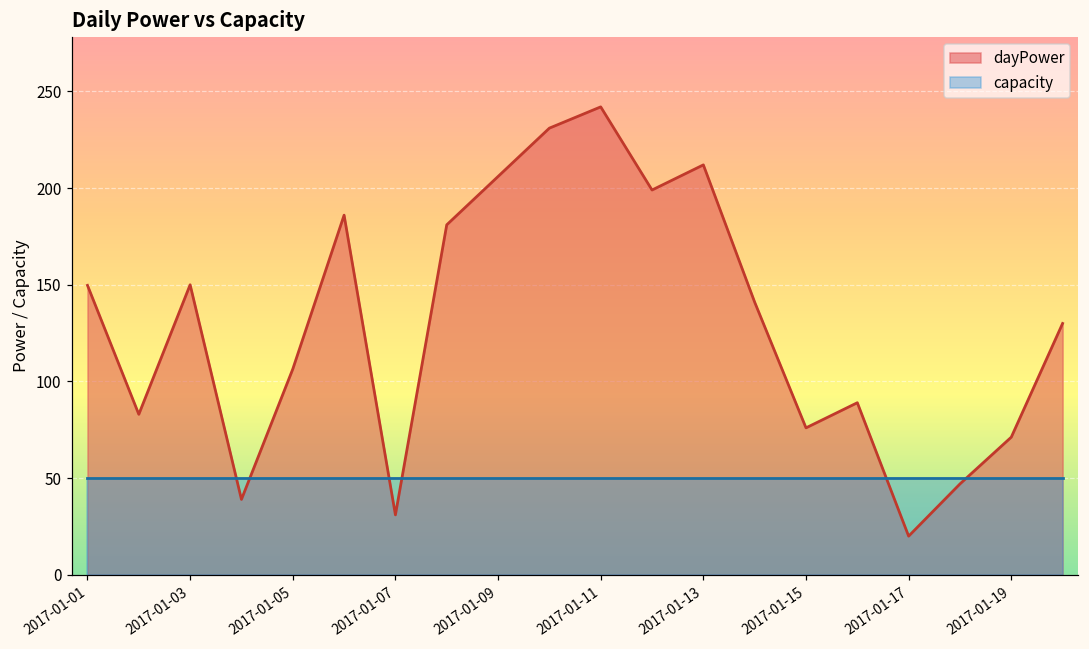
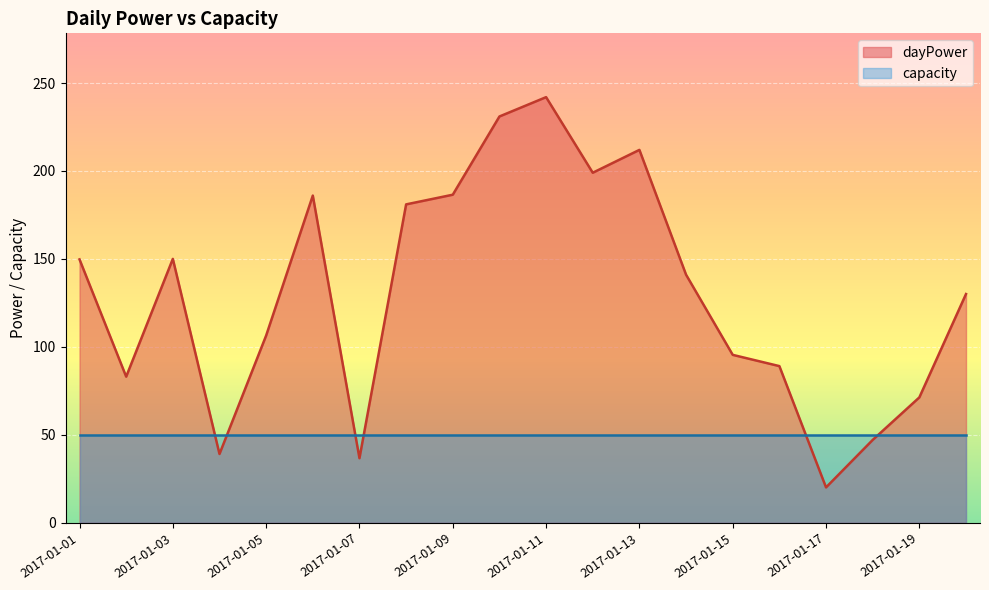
  {
    "dayPower": {
      "2017-01-01": 150,
      "2017-01-03": 150,
      "2017-01-05": 106,
-     "2017-01-07": 31,
-     "2017-01-09": 206,
+     "2017-01-07": 37,
+     "2017-01-09": 187,
      "2017-01-11": 242,
      "2017-01-13": 212,
-     "2017-01-15": 76,
+     "2017-01-15": 95,
      "2017-01-17": 20,
      "2017-01-19": 71
    },
    "capacity": {
      "2017-01-01": 50,
      "2017-01-03": 50,
      "2017-01-05": 50,
      "2017-01-07": 50,
      "2017-01-09": 50,
      "2017-01-11": 50,
      "2017-01-13": 50,
      "2017-01-15": 50,
      "2017-01-17": 50,
      "2017-01-19": 50
    }
  }
